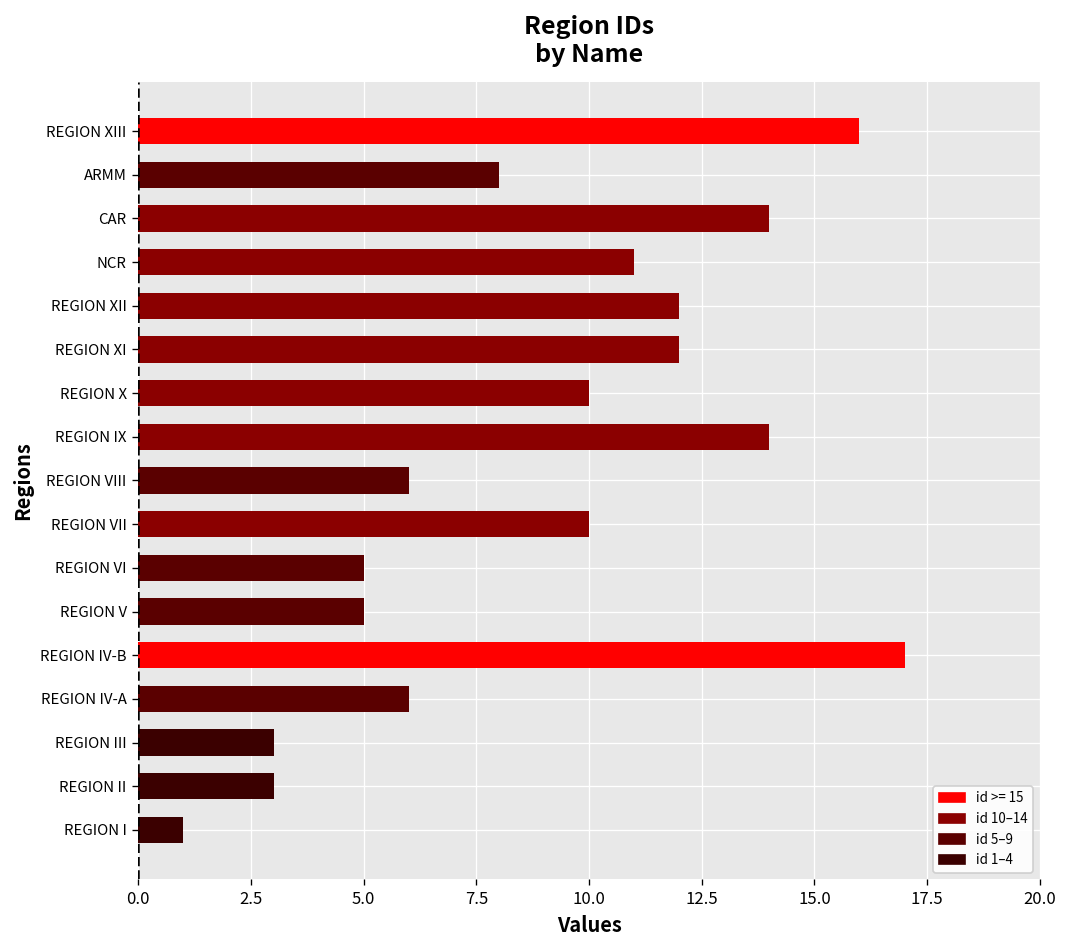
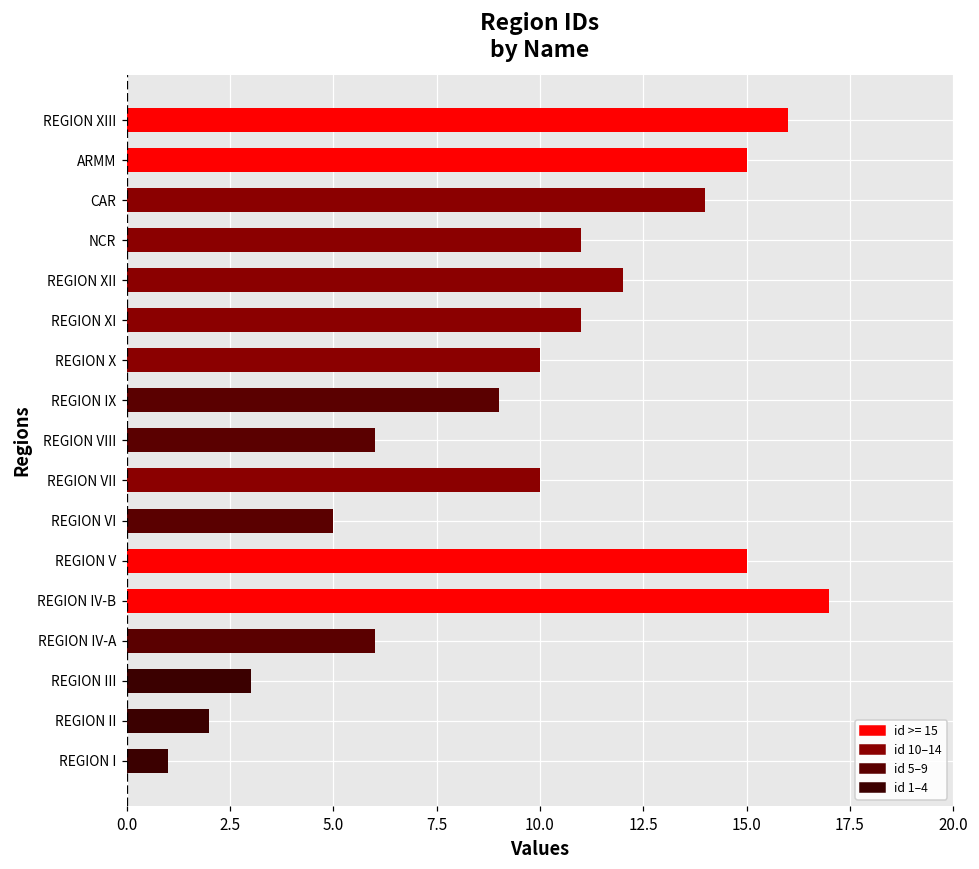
  {
    "REGION XIII": 16,
-   "ARMM": 8,
+   "ARMM": 15,
    "CAR": 14,
    "NCR": 11,
    "REGION XII": 12,
-   "REGION XI": 12,
+   "REGION XI": 11,
    "REGION X": 10,
-   "REGION IX": 14,
+   "REGION IX": 9,
    "REGION VIII": 6,
    "REGION VII": 10,
    "REGION VI": 5,
-   "REGION V": 5,
+   "REGION V": 15,
    "REGION IV-B": 17,
    "REGION IV-A": 6,
    "REGION III": 3,
-   "REGION II": 3,
+   "REGION II": 2,
    "REGION I": 1
  }
